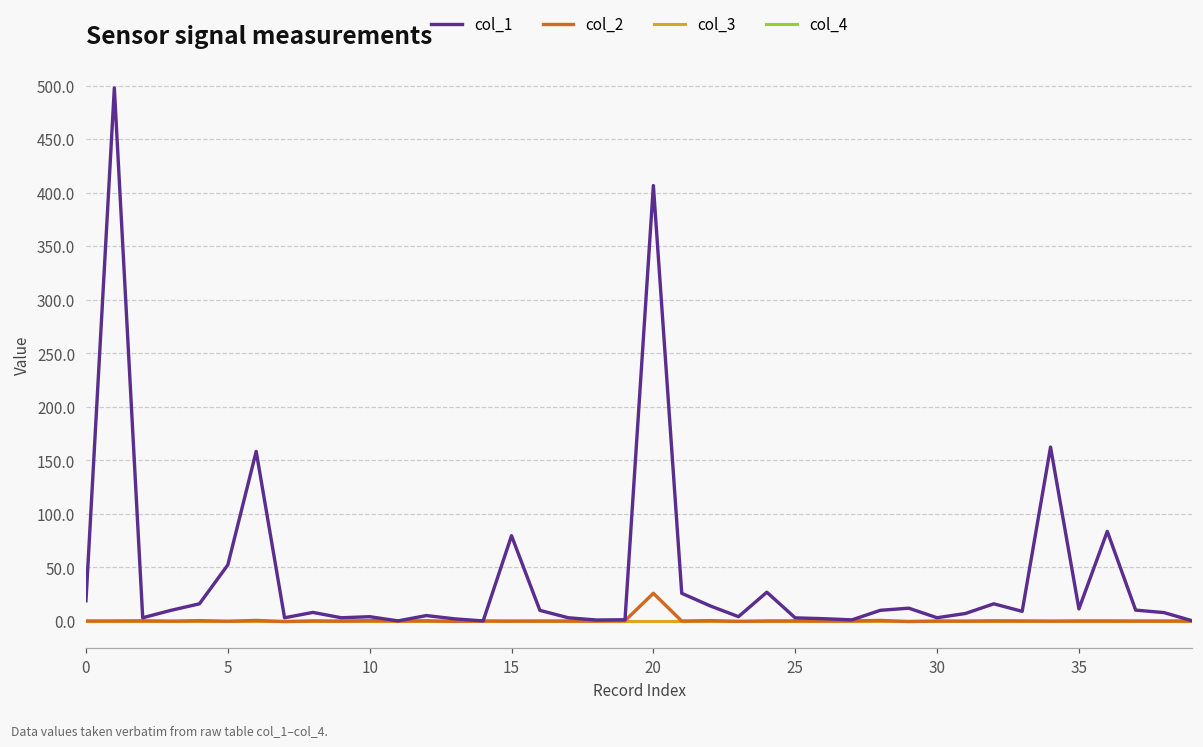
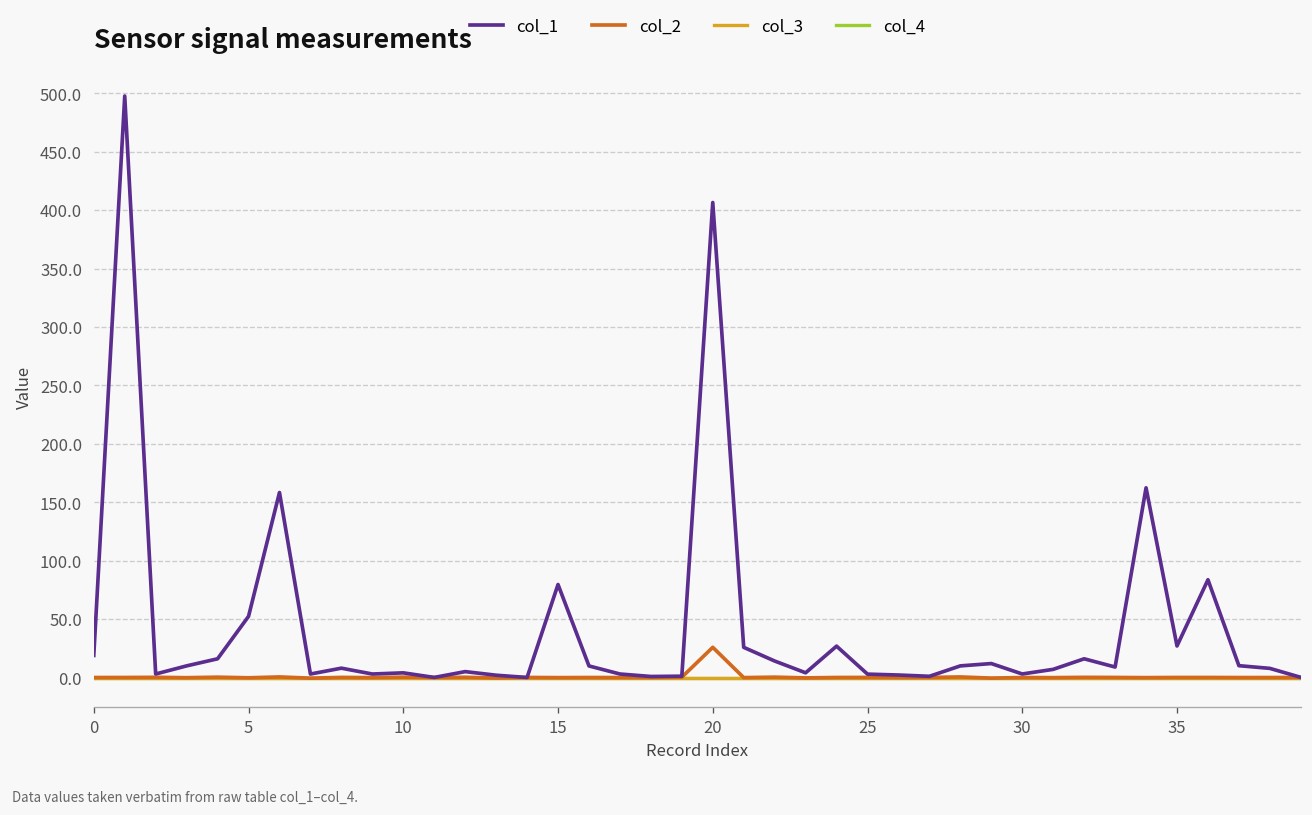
  {
    "col_1": {
      "0": 20,
      "5": 50,
      "10": 0,
      "15": 80,
      "20": 410,
      "25": 0,
      "30": 0,
-     "35": 10
+     "35": 30
    },
    "col_2": {
      "20": 30
    },
    "col_4": {
      "20": 0
    }
  }
